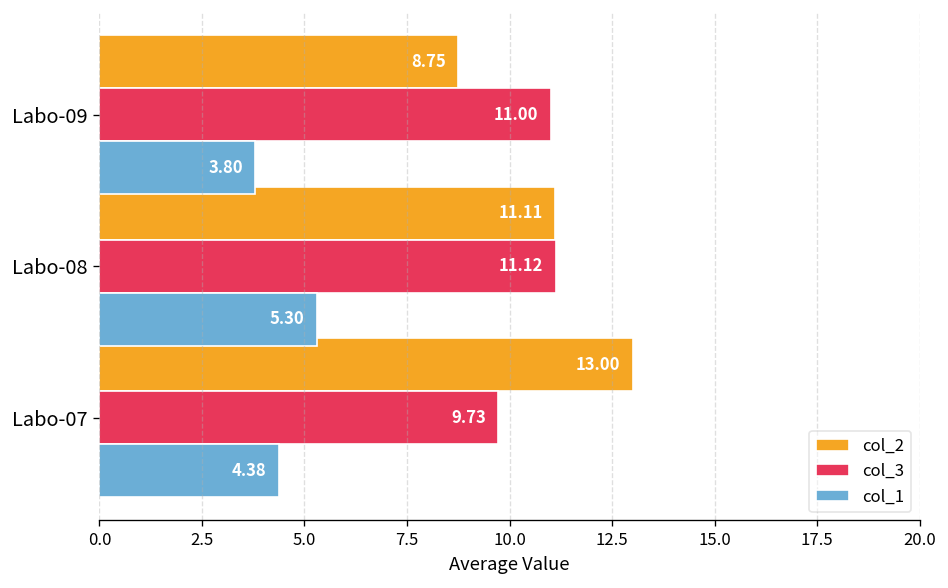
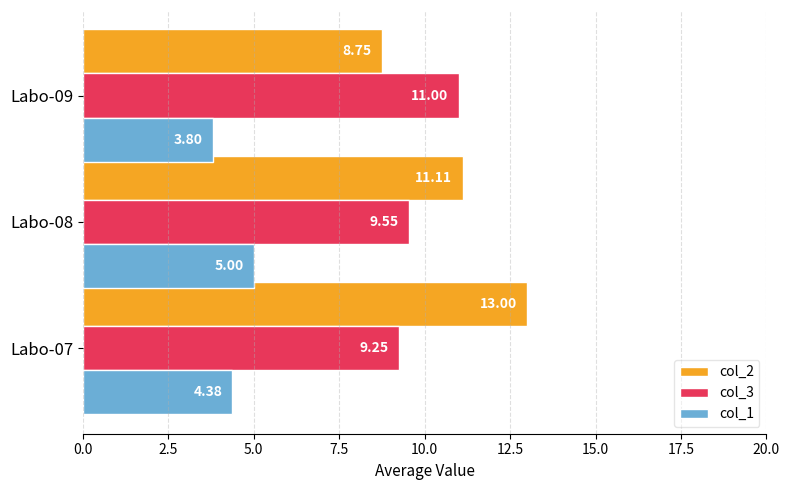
  {
    "col_2": {
      "Labo-09": 8.75,
      "Labo-08": 11.11,
      "Labo-07": 13.00
    },
    "col_3": {
      "Labo-09": 11.00,
-     "Labo-08": 11.12,
-     "Labo-07": 9.73
+     "Labo-08": 9.55,
+     "Labo-07": 9.25
    },
    "col_1": {
      "Labo-09": 3.80,
-     "Labo-08": 5.30,
+     "Labo-08": 5.00,
      "Labo-07": 4.38
    }
  }
